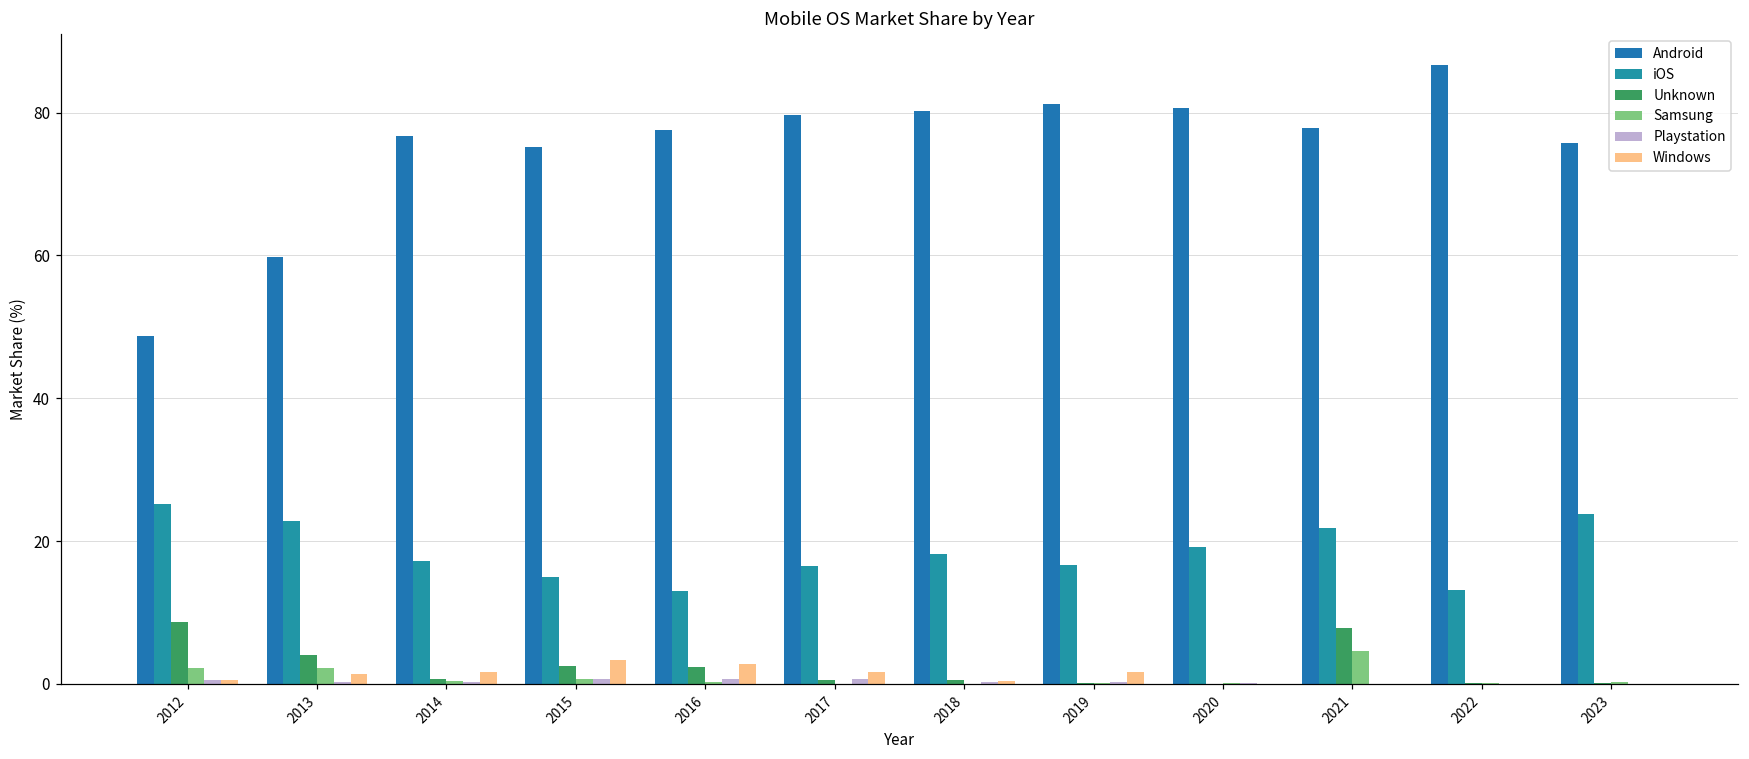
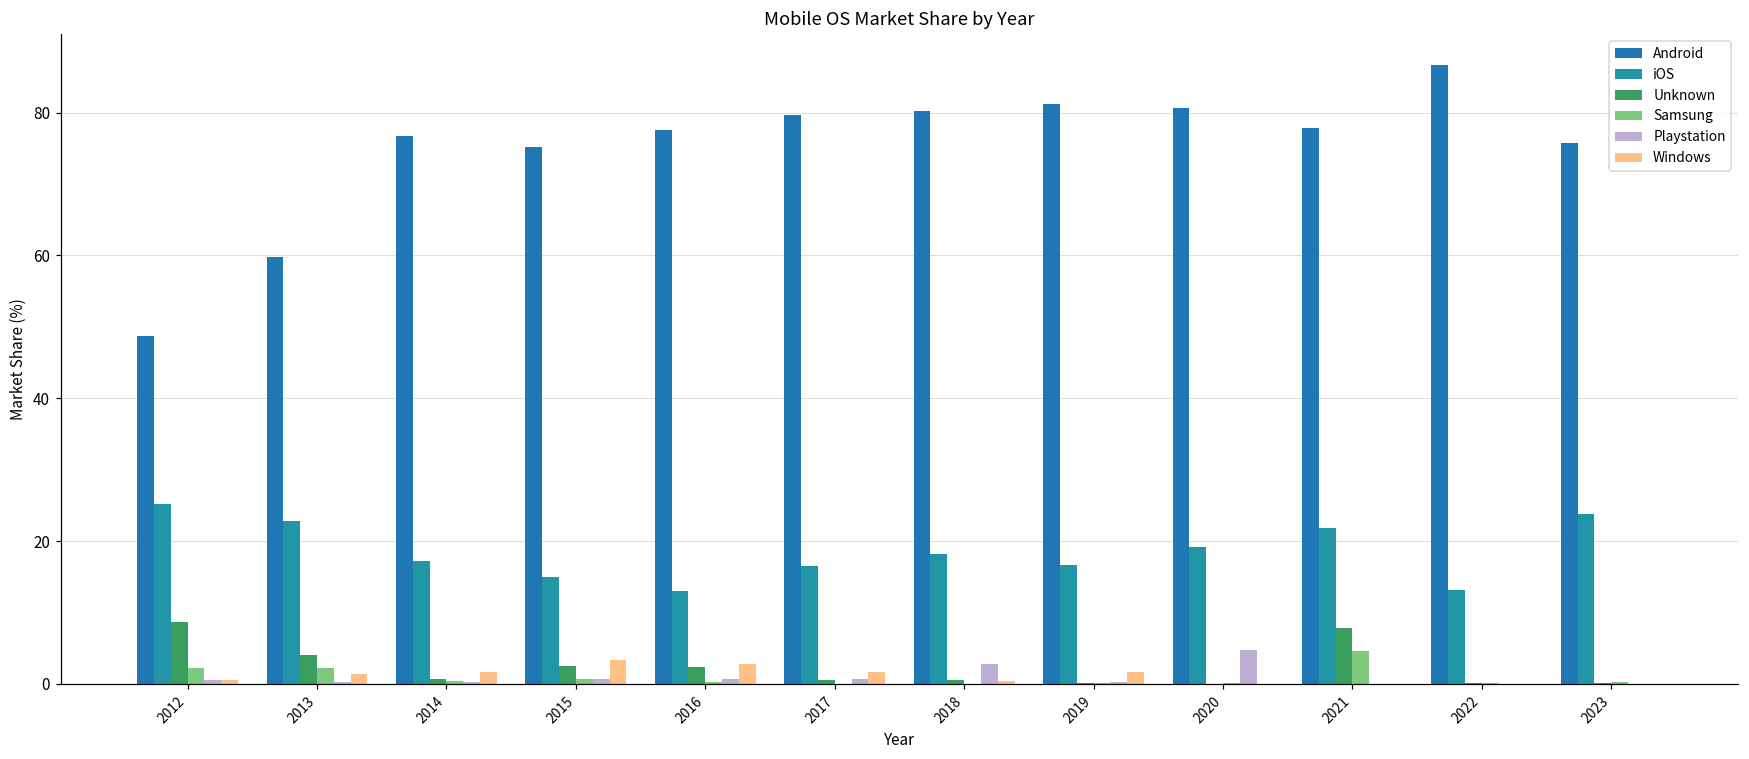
  {
    "Unknown": {
      "2012": 9,
      "2013": 4,
      "2014": 1,
      "2015": 2,
      "2016": 2,
      "2017": 1,
      "2018": 1,
      "2021": 8
    },
    "Samsung": {
      "2012": 2,
      "2013": 2,
      "2014": 0,
      "2015": 1,
      "2021": 5
    },
    "Playstation": {
      "2012": 1,
      "2015": 1,
      "2016": 1,
      "2017": 1,
-     "2018": 0,
-     "2020": 0,
+     "2018": 3,
+     "2020": 5,
      "2022": 0
    },
    "Windows": {
      "2012": 0,
      "2013": 1,
      "2014": 2,
      "2015": 3,
      "2016": 3,
      "2017": 2,
      "2018": 0,
      "2019": 2,
      "2021": 0,
      "2022": 0,
      "2023": 0
    }
  }
